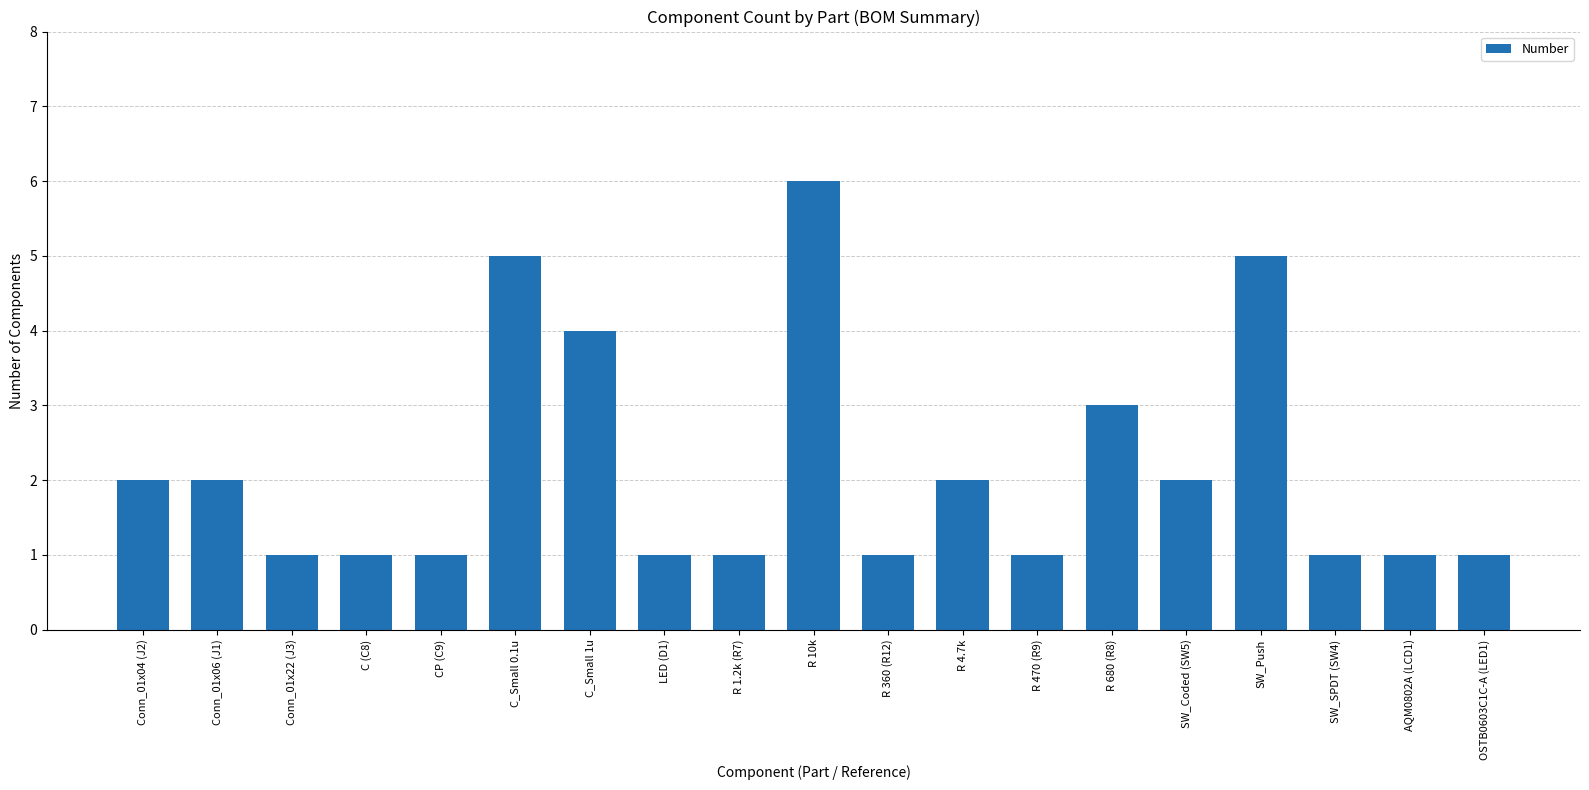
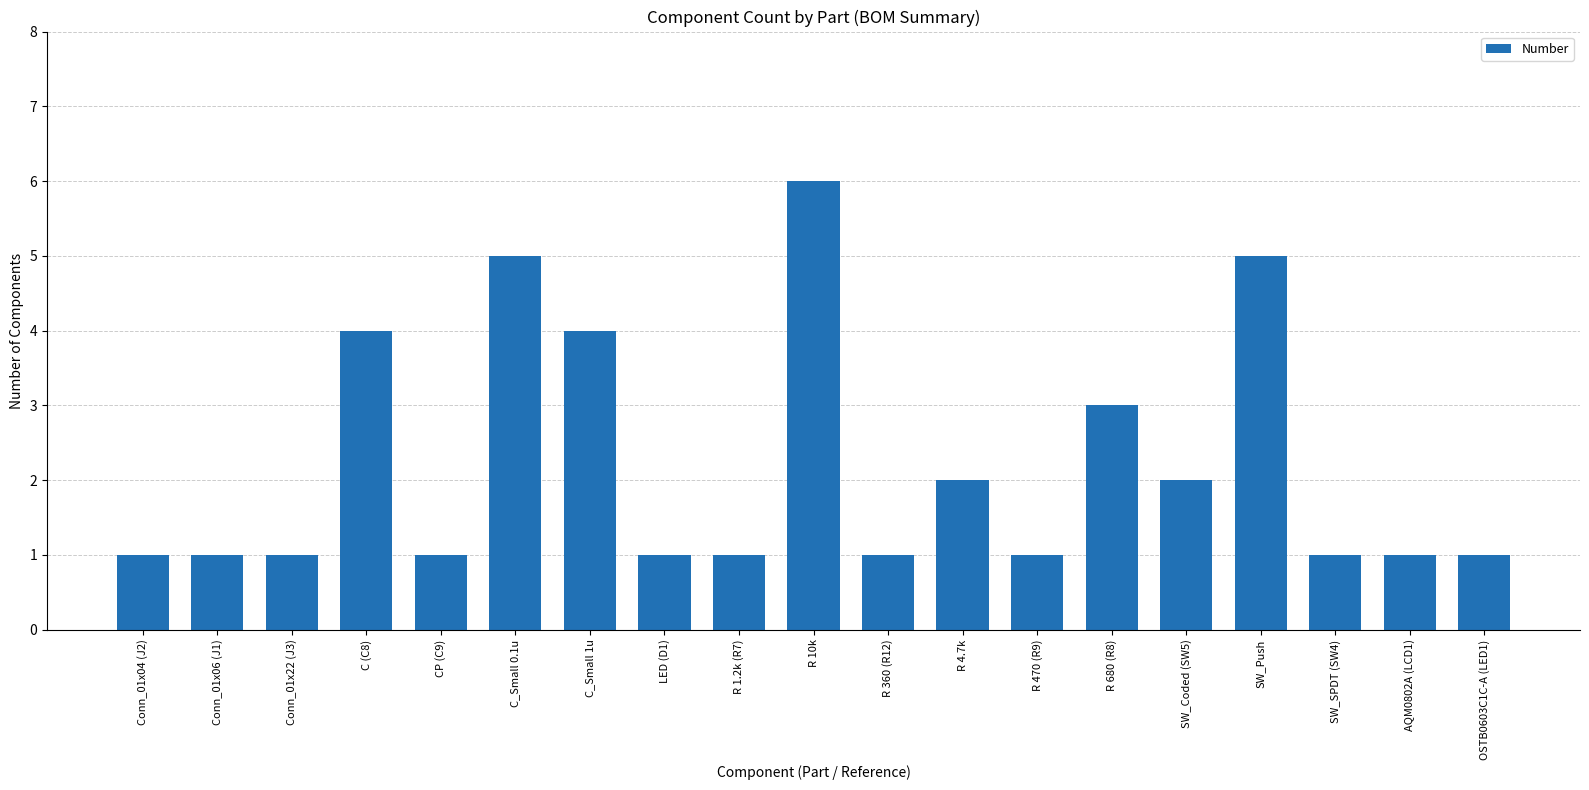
  {
-   "Conn_01x04 (J2)": 2,
-   "Conn_01x06 (J1)": 2,
+   "Conn_01x04 (J2)": 1,
+   "Conn_01x06 (J1)": 1,
    "Conn_01x22 (J3)": 1,
-   "C (C8)": 1,
+   "C (C8)": 4,
    "CP (C9)": 1,
    "C_Small 0.1u": 5,
    "C_Small 1u": 4,
    "LED (D1)": 1,
    "R 1.2k (R7)": 1,
    "R 10k": 6,
    "R 360 (R12)": 1,
    "R 4.7k": 2,
    "R 470 (R9)": 1,
    "R 680 (R8)": 3,
    "SW_Coded (SW5)": 2,
    "SW_Push": 5,
    "SW_SPDT (SW4)": 1,
    "AQM0802A (LCD1)": 1,
    "OSTB0603C1C-A (LED1)": 1
  }
